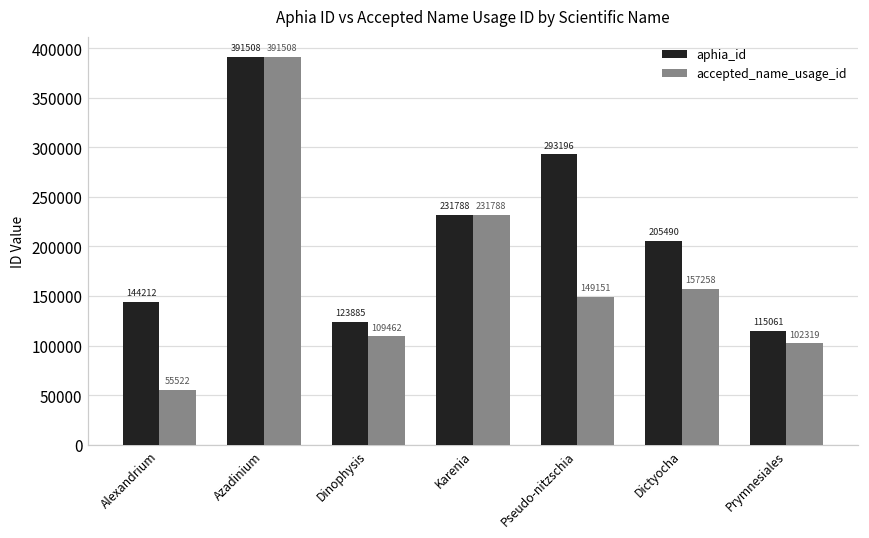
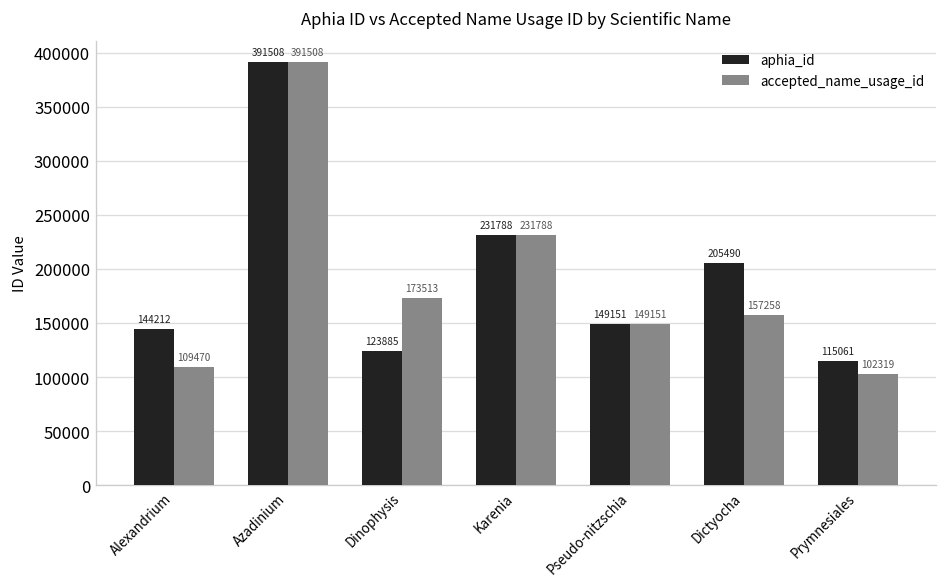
  {
    "aphia_id": {
      "Alexandrium": 144212,
      "Azadinium": 391508,
      "Dinophysis": 123885,
      "Karenia": 231788,
-     "Pseudo-nitzschia": 293196,
+     "Pseudo-nitzschia": 149151,
      "Dictyocha": 205490,
      "Prymnesiales": 115061
    },
    "accepted_name_usage_id": {
-     "Alexandrium": 55522,
+     "Alexandrium": 109470,
      "Azadinium": 391508,
-     "Dinophysis": 109462,
+     "Dinophysis": 173513,
      "Karenia": 231788,
      "Pseudo-nitzschia": 149151,
      "Dictyocha": 157258,
      "Prymnesiales": 102319
    }
  }
